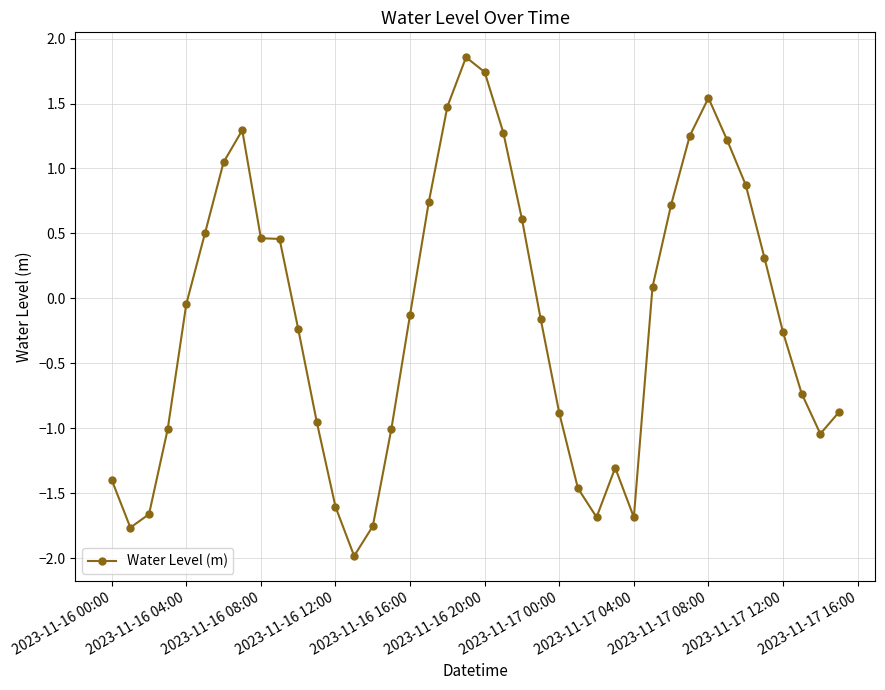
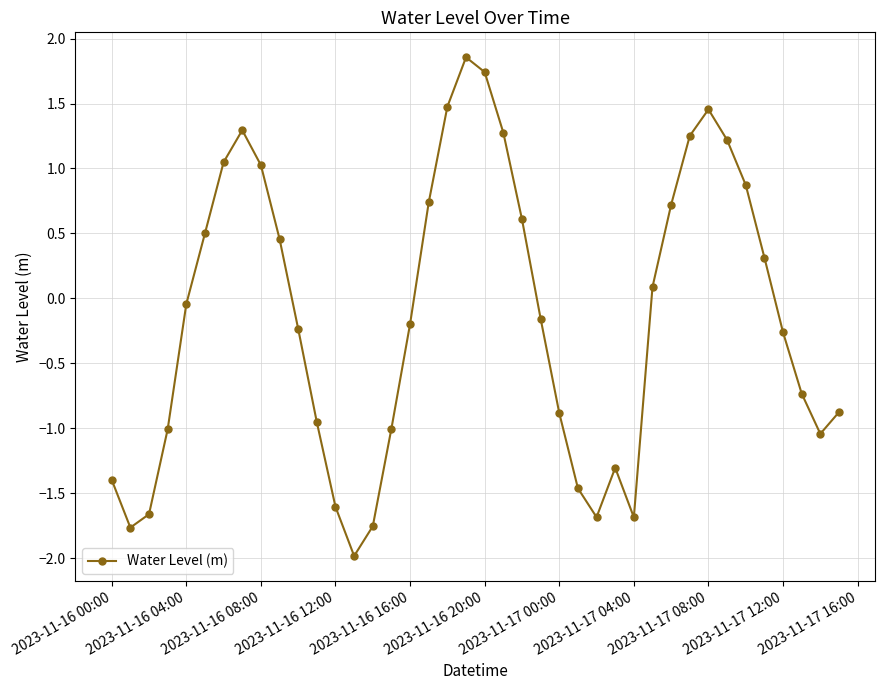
  {
    "2023-11-16 00:00": -1.40,
    "2023-11-16 04:00": -0.04,
-   "2023-11-16 08:00": 0.46,
+   "2023-11-16 08:00": 1.03,
    "2023-11-16 12:00": -1.61,
-   "2023-11-16 16:00": -0.13,
+   "2023-11-16 16:00": -0.20,
    "2023-11-16 20:00": 1.74,
    "2023-11-17 00:00": -0.88,
    "2023-11-17 04:00": -1.69,
-   "2023-11-17 08:00": 1.54,
+   "2023-11-17 08:00": 1.45,
    "2023-11-17 12:00": -0.26
  }
